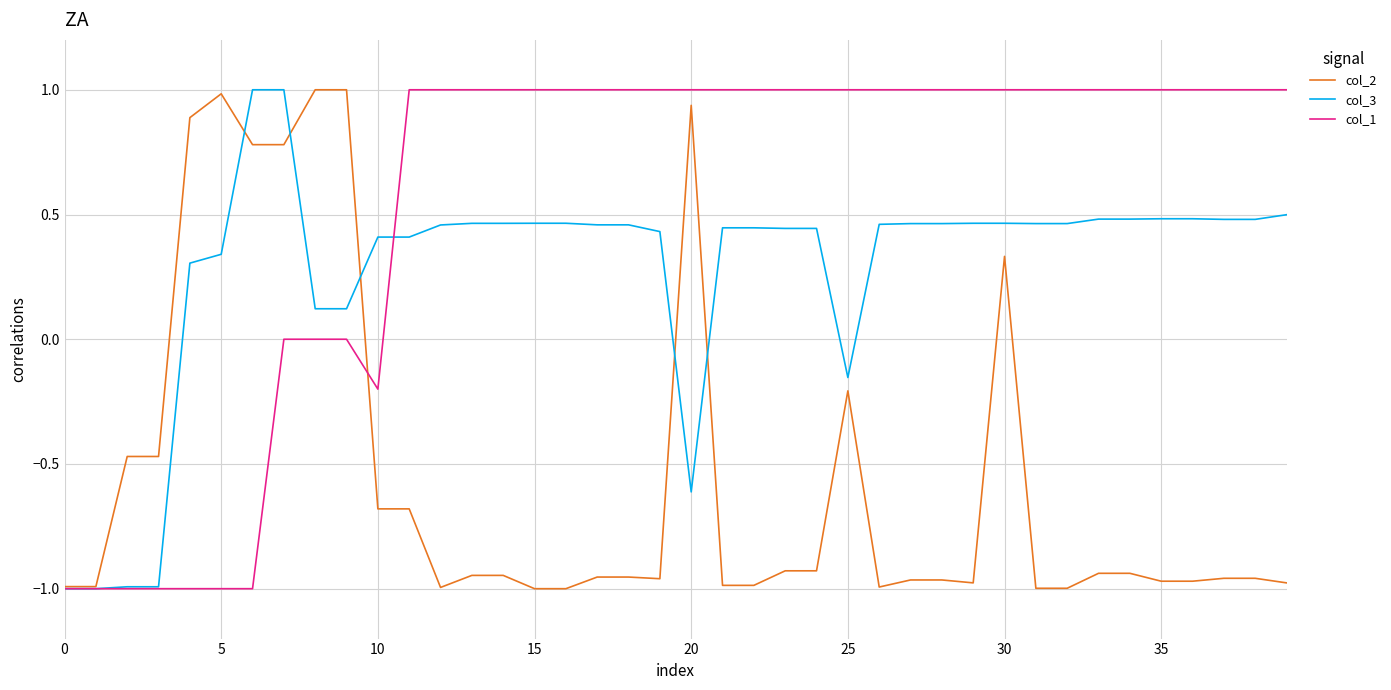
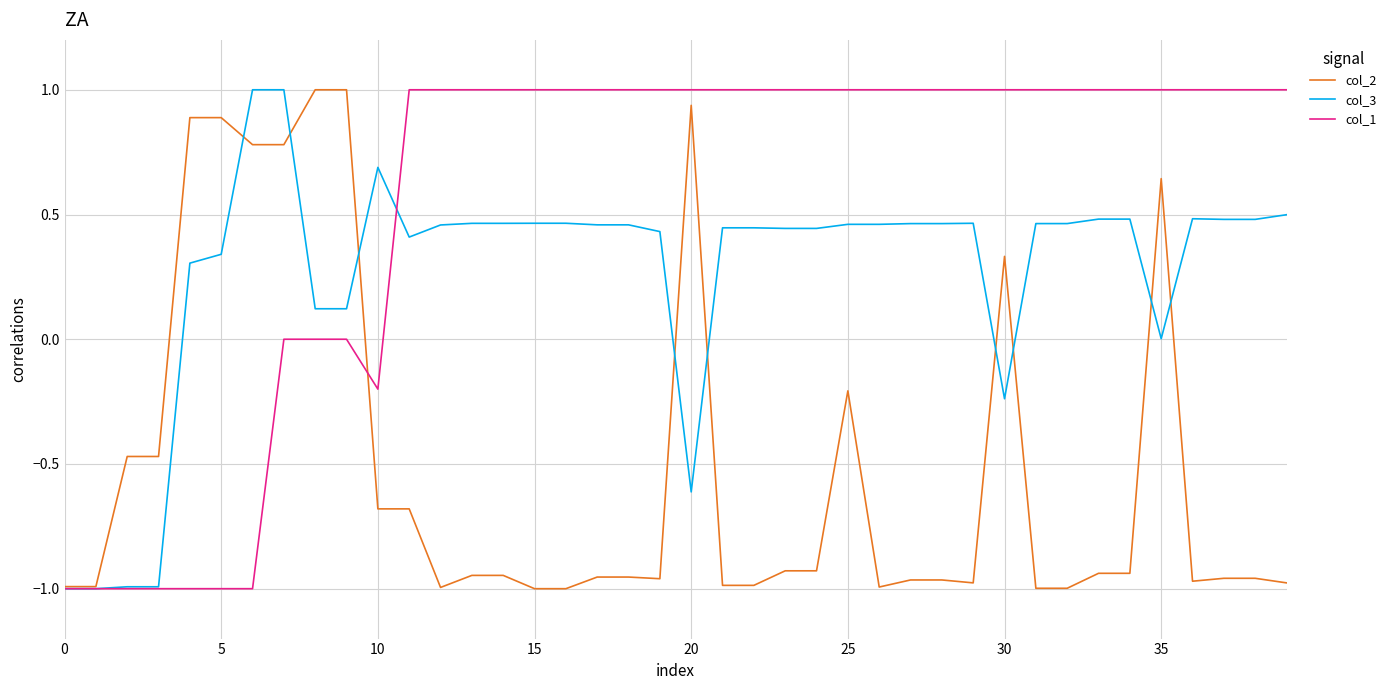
  {
    "col_2": {
-     "5": 0.98,
+     "5": 0.89,
      "10": -0.68,
      "15": -1.00,
      "20": 0.94,
      "25": -0.21,
      "30": 0.33,
-     "35": -0.97
+     "35": 0.64
    },
    "col_3": {
      "5": 0.34,
-     "10": 0.41,
+     "10": 0.69,
      "15": 0.46,
      "20": -0.61,
-     "25": -0.15,
-     "30": 0.46,
-     "35": 0.48
+     "25": 0.46,
+     "30": -0.24,
+     "35": 0.00
    },
    "col_1": {
      "5": -1.00,
      "10": -0.20,
      "15": 1.00,
      "20": 1.00,
      "25": 1.00,
      "30": 1.00,
      "35": 1.00
    }
  }
